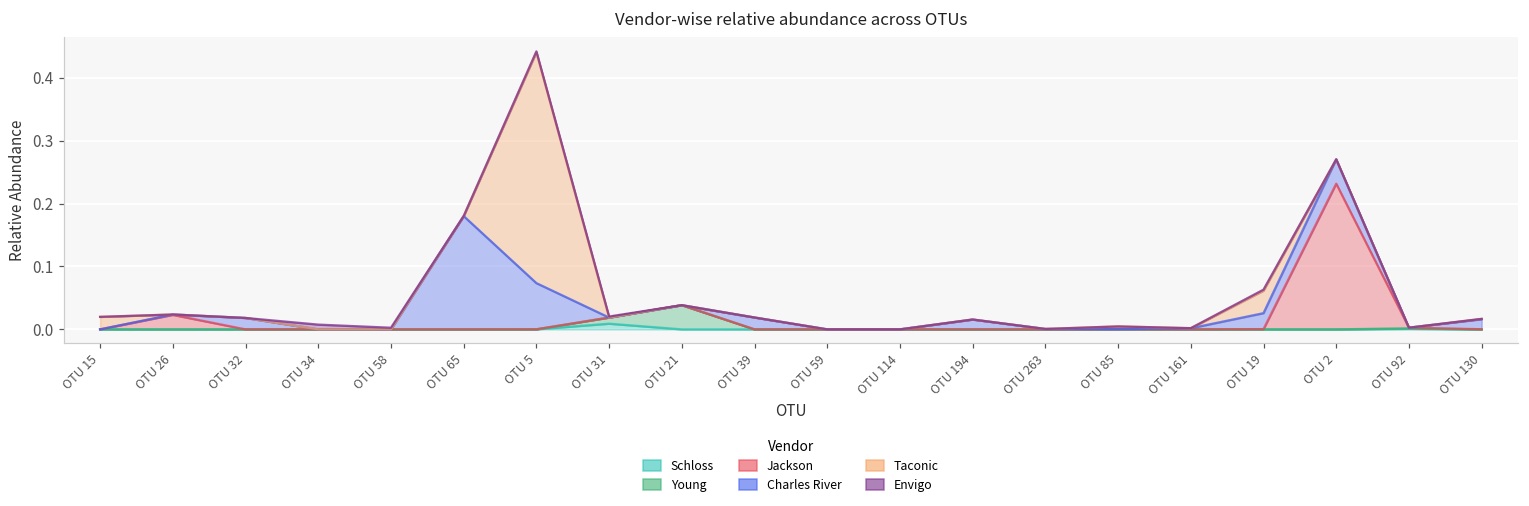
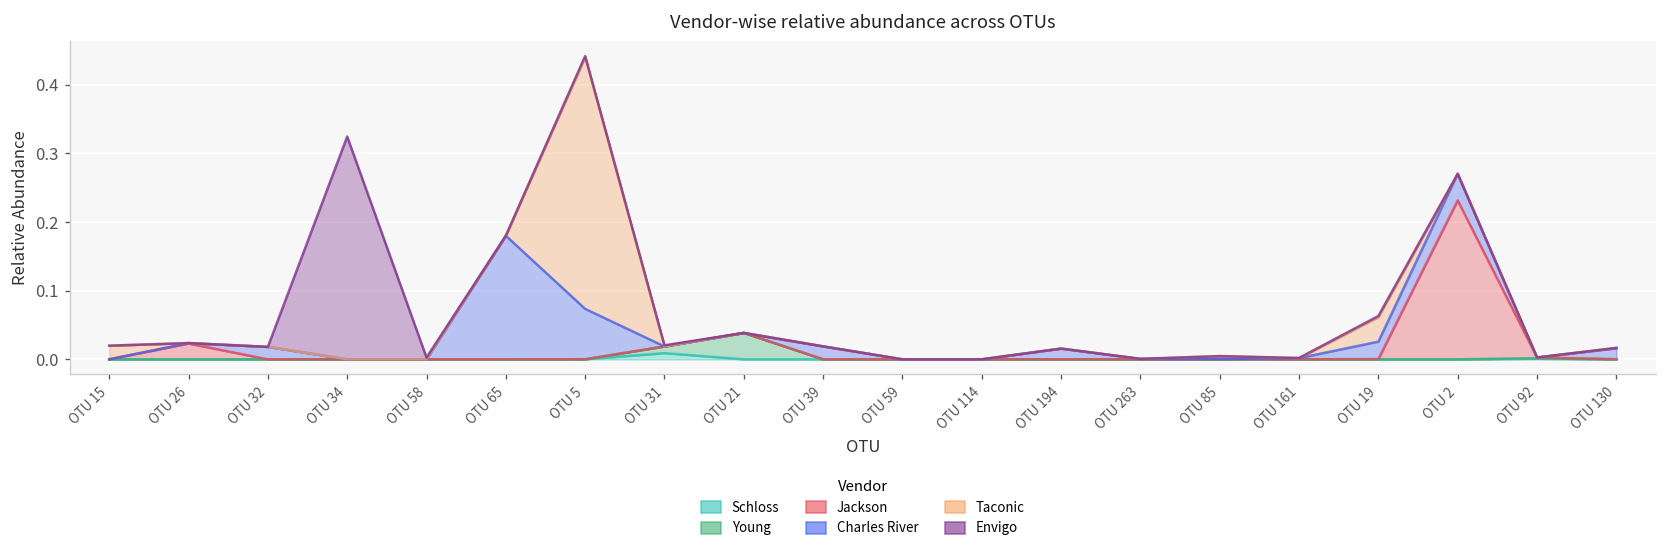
  {
    "Charles River": {
      "OTU 5": 0.07,
      "OTU 19": 0.03
    },
    "Envigo": {
-     "OTU 34": 0.01
+     "OTU 34": 0.32
    }
  }
